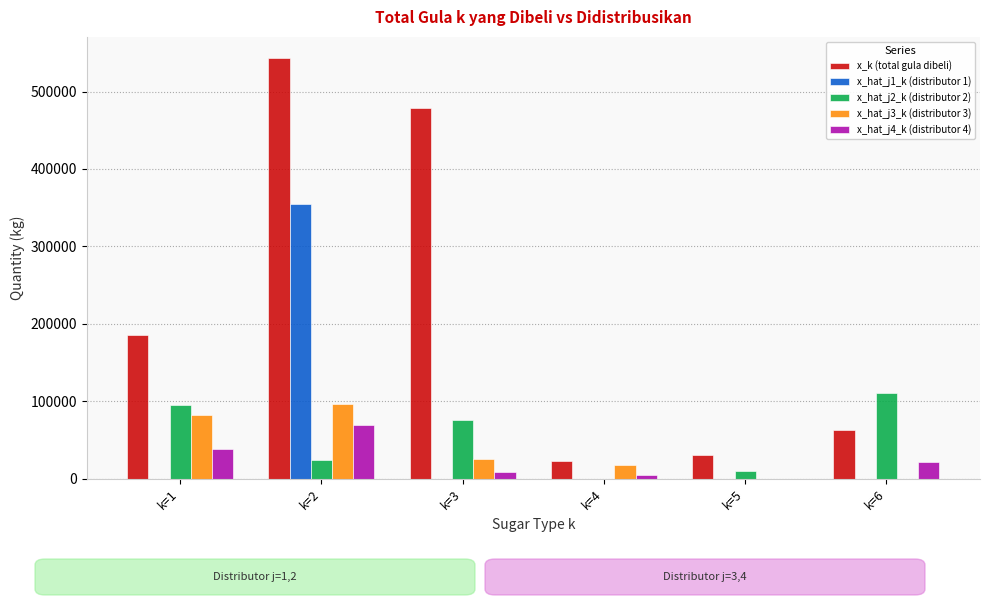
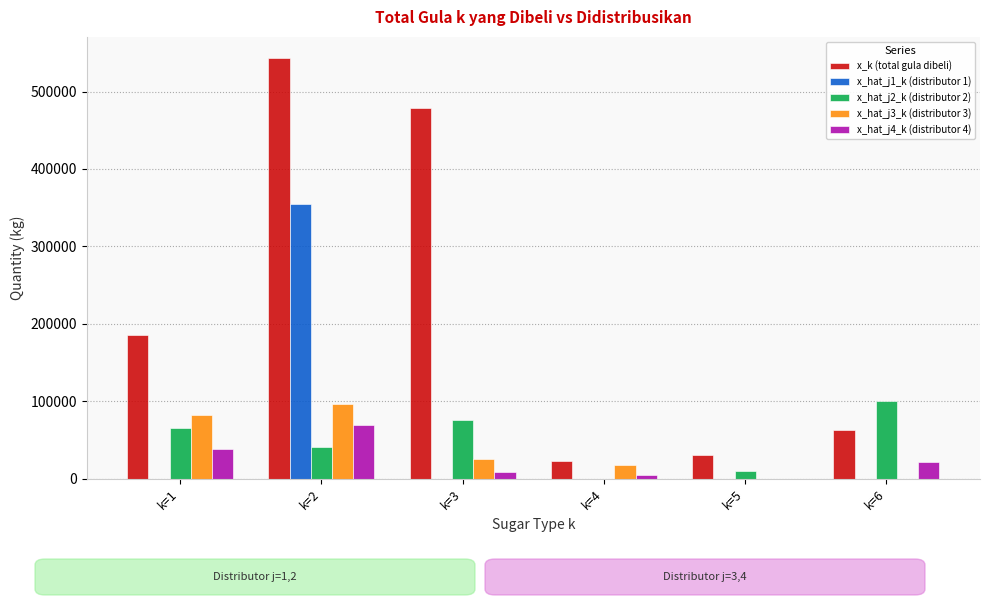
  {
    "x_k (total gula dibeli)": {
      "k=1": 190000,
      "k=2": 540000,
      "k=3": 480000,
      "k=4": 20000,
      "k=5": 30000,
      "k=6": 60000
    },
    "x_hat_j1_k (distributor 1)": {
      "k=1": 0,
      "k=2": 350000,
      "k=3": 0,
      "k=4": 0,
      "k=5": 0,
      "k=6": 0
    },
    "x_hat_j2_k (distributor 2)": {
-     "k=1": 100000,
-     "k=2": 20000,
+     "k=1": 70000,
+     "k=2": 40000,
      "k=3": 80000,
      "k=5": 10000,
-     "k=6": 110000
+     "k=6": 100000
    },
    "x_hat_j3_k (distributor 3)": {
      "k=1": 80000,
      "k=2": 100000,
      "k=3": 30000,
      "k=4": 20000,
      "k=5": 0,
      "k=6": 0
    },
    "x_hat_j4_k (distributor 4)": {
      "k=1": 40000,
      "k=2": 70000,
      "k=3": 10000,
      "k=4": 0,
      "k=5": 0,
      "k=6": 20000
    }
  }
